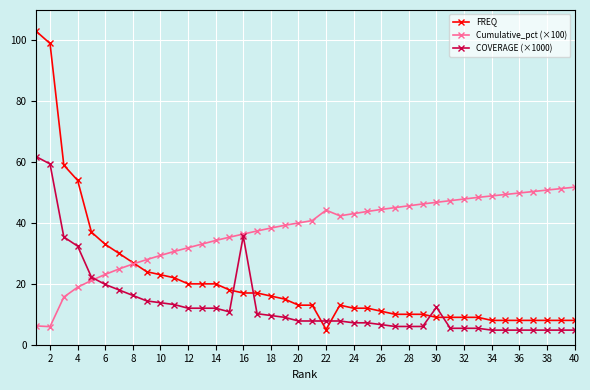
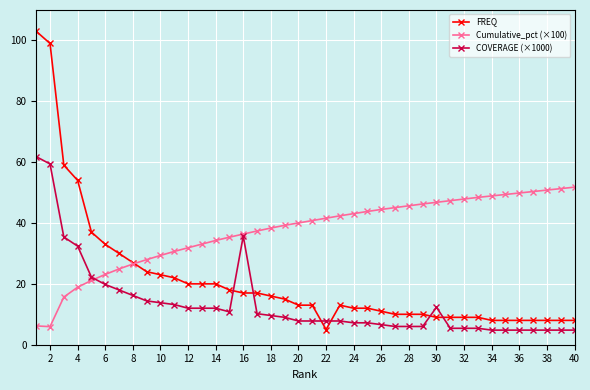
  {
    "FREQ": {
      "2": 99,
      "4": 54,
      "6": 33,
      "10": 23,
      "12": 20,
      "14": 20,
      "16": 17,
      "18": 16,
      "20": 13,
      "22": 5,
      "24": 12,
      "26": 11,
      "28": 10,
      "30": 9,
      "32": 9,
      "34": 8,
      "36": 8,
      "38": 8,
      "40": 8
    },
    "Cumulative_pct (×100)": {
      "2": 6,
      "4": 19,
      "6": 23,
      "10": 29,
      "12": 32,
      "14": 34,
      "18": 38,
      "20": 40,
-     "22": 44,
+     "22": 42,
      "24": 43,
      "26": 44,
      "28": 46,
      "30": 47,
      "32": 48,
      "34": 49,
      "36": 50,
      "38": 51,
      "40": 52
    },
    "COVERAGE (×1000)": {
      "2": 59,
      "4": 32,
      "6": 20,
      "8": 16,
      "10": 14,
      "12": 12,
      "14": 12,
      "18": 10,
      "20": 8,
      "22": 8,
      "24": 7,
      "26": 7,
      "28": 6,
      "30": 12,
      "32": 5,
      "34": 5,
      "36": 5,
      "38": 5,
      "40": 5
    }
  }
